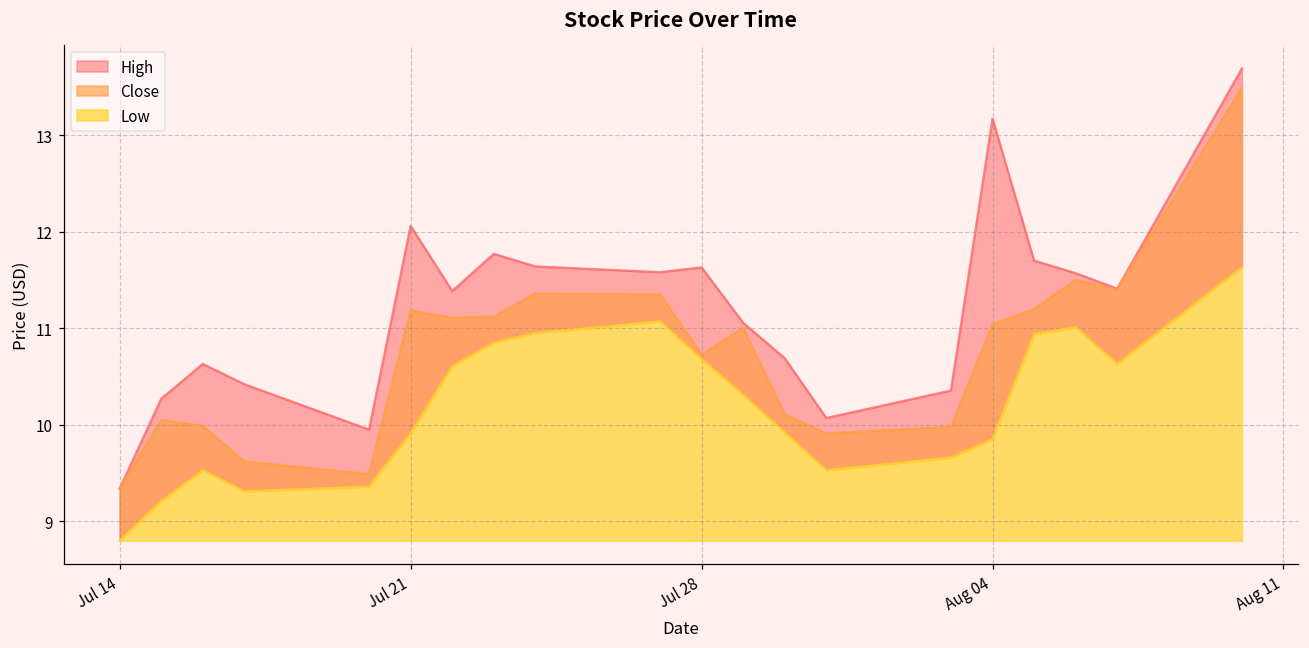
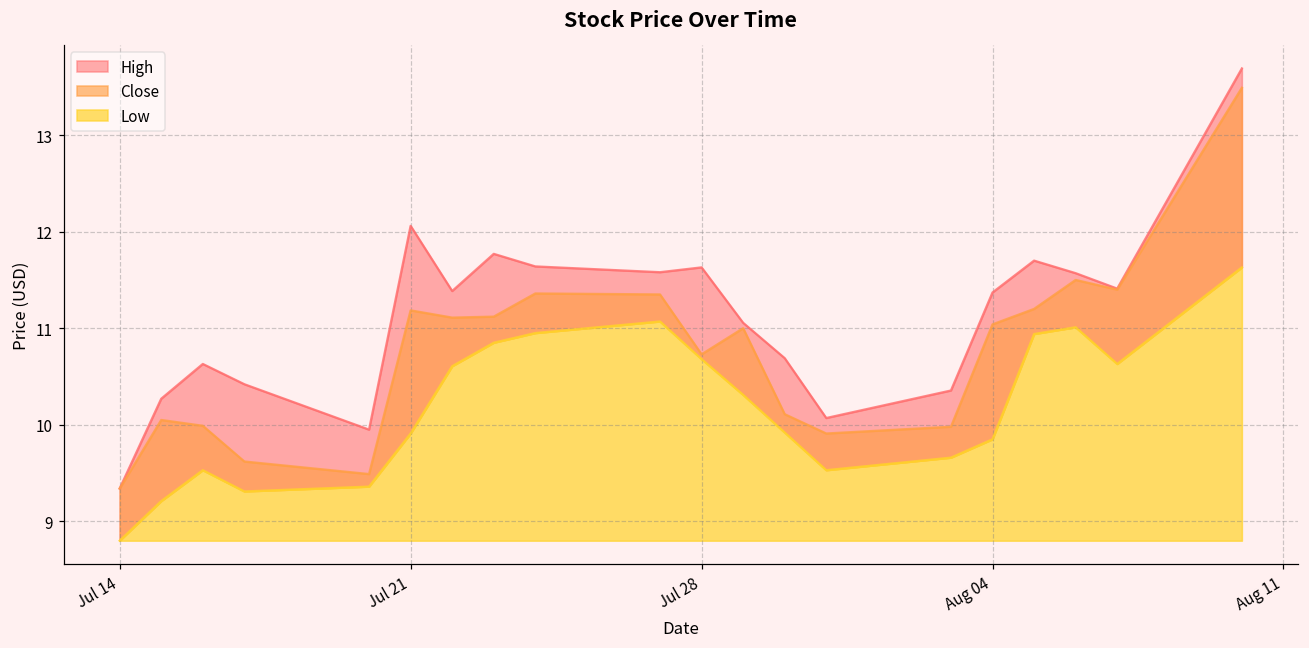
  {
    "High": {
      "Jul 21": 12.1,
      "Jul 28": 11.6,
-     "Aug 04": 13.2
+     "Aug 04": 11.4
    }
  }
